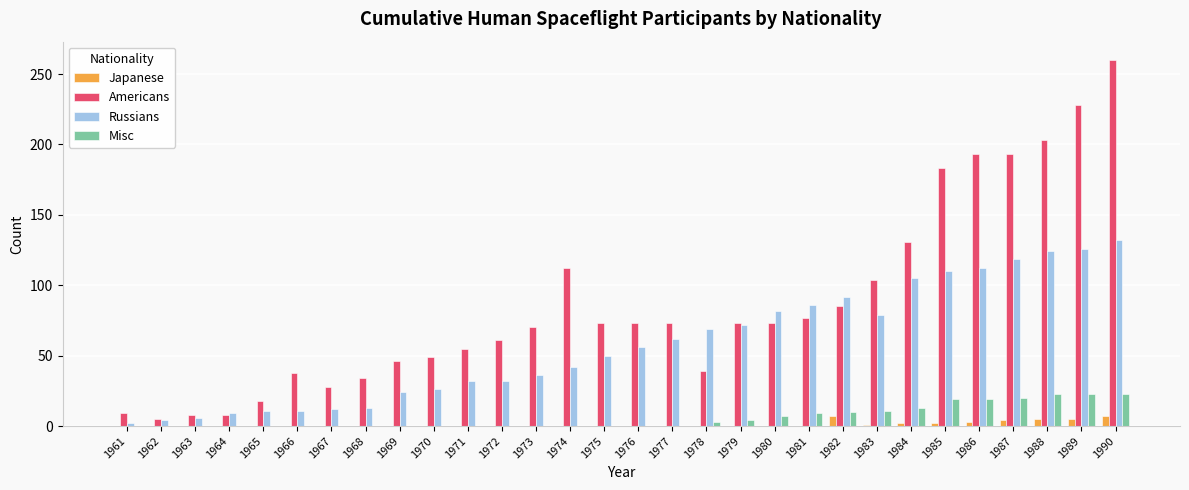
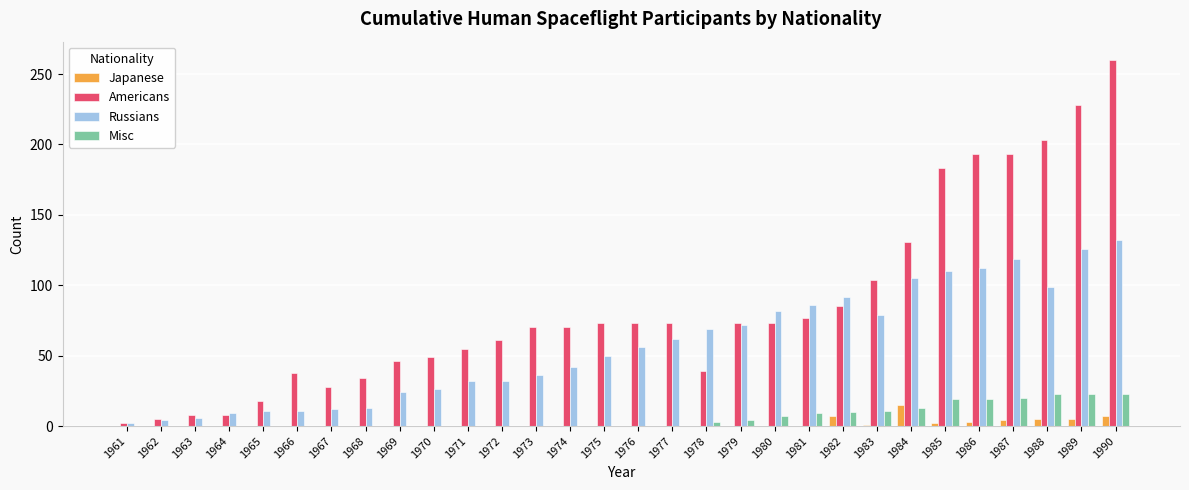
  {
    "Japanese": {
      "1961": 0,
      "1962": 0,
      "1963": 0,
      "1964": 0,
      "1965": 0,
      "1966": 0,
      "1967": 0,
      "1968": 0,
      "1969": 0,
      "1970": 0,
      "1971": 0,
      "1972": 0,
      "1973": 0,
      "1974": 0,
      "1975": 0,
      "1976": 0,
      "1977": 0,
      "1978": 0,
      "1979": 0,
      "1980": 0,
      "1981": 0,
      "1982": 7,
-     "1984": 2,
+     "1984": 15,
      "1985": 2,
      "1986": 3,
      "1987": 4,
      "1988": 5,
      "1989": 5,
      "1990": 7
    },
    "Americans": {
-     "1961": 9,
+     "1961": 2,
      "1962": 5,
      "1963": 8,
      "1964": 8,
      "1965": 18,
      "1966": 38,
      "1967": 28,
      "1968": 34,
      "1969": 46,
      "1970": 49,
      "1971": 55,
      "1972": 61,
      "1973": 70,
-     "1974": 112,
+     "1974": 70,
      "1975": 73,
      "1976": 73,
      "1977": 73,
      "1978": 39,
      "1979": 73,
      "1980": 73,
      "1981": 77,
      "1982": 85,
      "1983": 104,
      "1984": 131,
      "1985": 183,
      "1986": 193,
      "1987": 193,
      "1988": 203,
      "1989": 228,
      "1990": 260
    },
    "Russians": {
      "1961": 2,
      "1962": 4,
      "1963": 6,
      "1964": 9,
      "1965": 11,
      "1966": 11,
      "1967": 12,
      "1968": 13,
      "1969": 24,
      "1970": 26,
      "1971": 32,
      "1972": 32,
      "1973": 36,
      "1974": 42,
      "1975": 50,
      "1976": 56,
      "1977": 62,
      "1978": 69,
      "1979": 72,
      "1980": 82,
      "1981": 86,
      "1982": 92,
      "1983": 79,
      "1984": 105,
      "1985": 110,
      "1986": 112,
      "1987": 119,
-     "1988": 124,
+     "1988": 99,
      "1989": 126,
      "1990": 132
    },
    "Misc": {
      "1961": 0,
      "1962": 0,
      "1963": 0,
      "1964": 0,
      "1965": 0,
      "1966": 0,
      "1967": 0,
      "1968": 0,
      "1969": 0,
      "1970": 0,
      "1971": 0,
      "1972": 0,
      "1973": 0,
      "1974": 0,
      "1975": 0,
      "1976": 0,
      "1977": 0,
      "1978": 3,
      "1979": 4,
      "1980": 7,
      "1981": 9,
      "1982": 10,
      "1983": 11,
      "1984": 13,
      "1985": 19,
      "1986": 19,
      "1987": 20,
      "1988": 23,
      "1989": 23,
      "1990": 23
    }
  }
